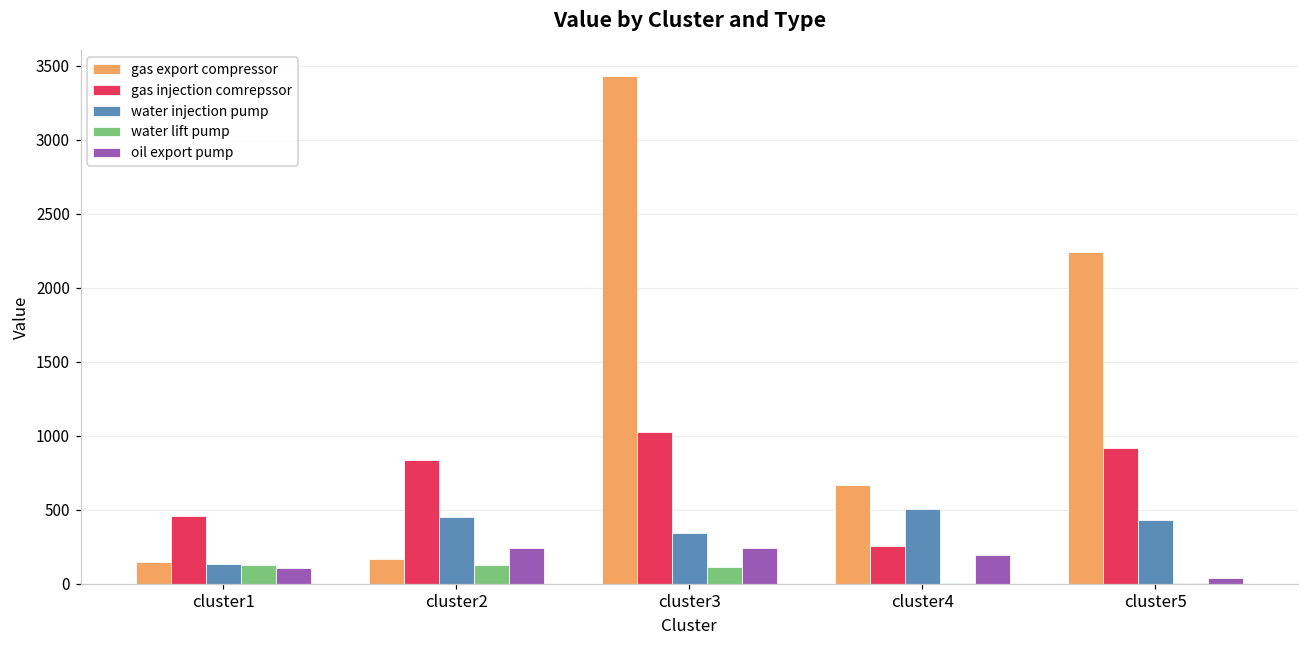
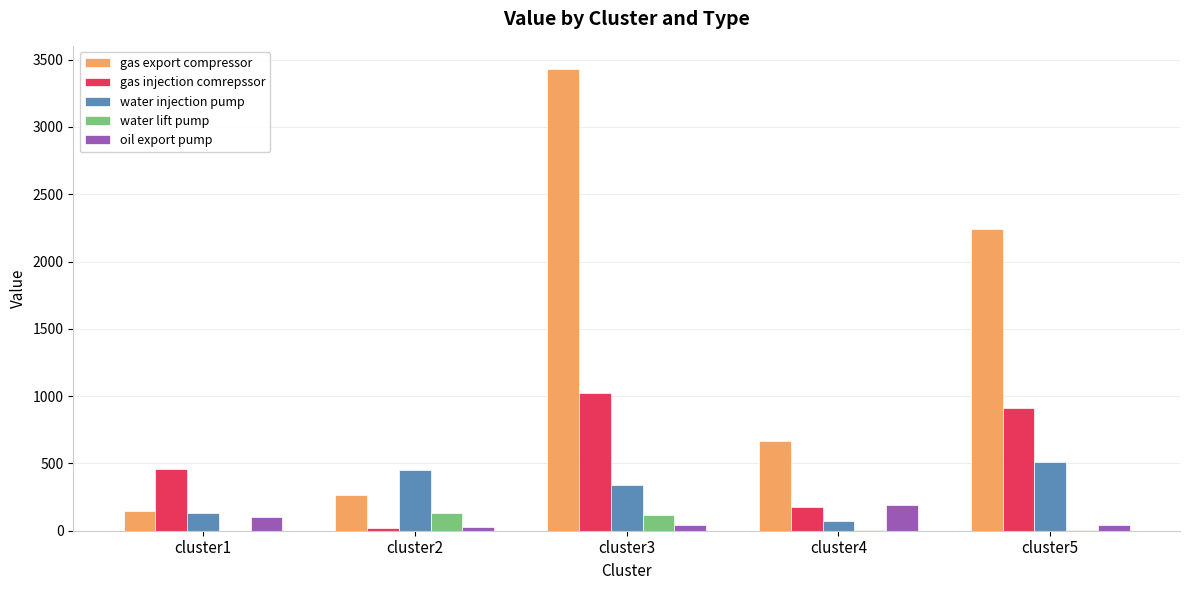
  {
    "gas export compressor": {
      "cluster1": 150,
-     "cluster2": 170,
+     "cluster2": 270,
      "cluster3": 3430,
      "cluster4": 660,
      "cluster5": 2240
    },
    "gas injection comrepssor": {
      "cluster1": 460,
-     "cluster2": 830,
+     "cluster2": 20,
      "cluster3": 1020,
-     "cluster4": 250,
+     "cluster4": 180,
      "cluster5": 910
    },
    "water injection pump": {
      "cluster1": 130,
      "cluster2": 450,
      "cluster3": 340,
-     "cluster4": 500,
-     "cluster5": 430
+     "cluster4": 70,
+     "cluster5": 510
    },
    "water lift pump": {
-     "cluster1": 130,
+     "cluster1": 0,
      "cluster2": 130,
      "cluster3": 110
    },
    "oil export pump": {
      "cluster1": 100,
-     "cluster2": 240,
-     "cluster3": 240,
+     "cluster2": 30,
+     "cluster3": 50,
      "cluster4": 190,
      "cluster5": 40
    }
  }
